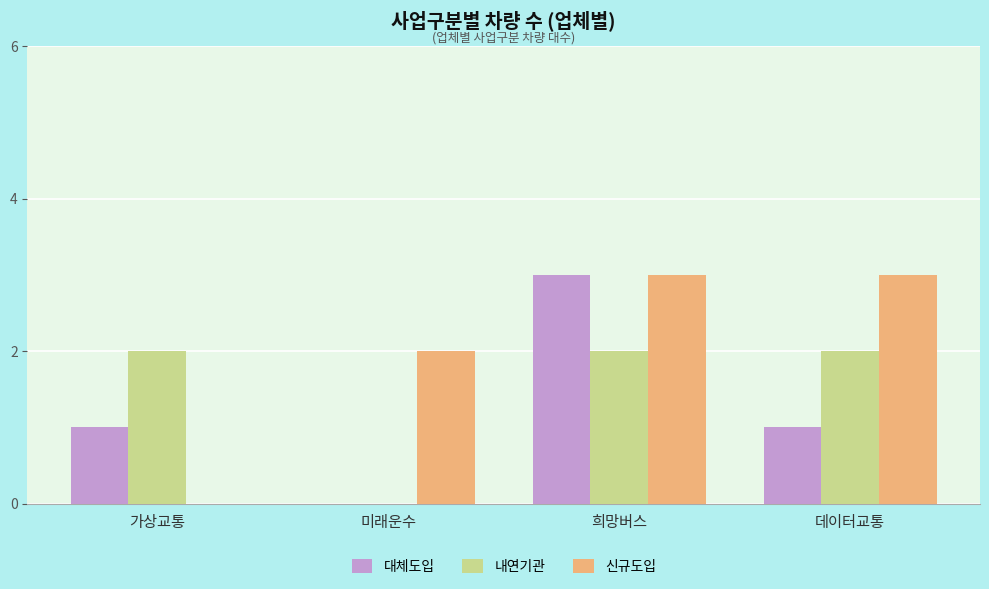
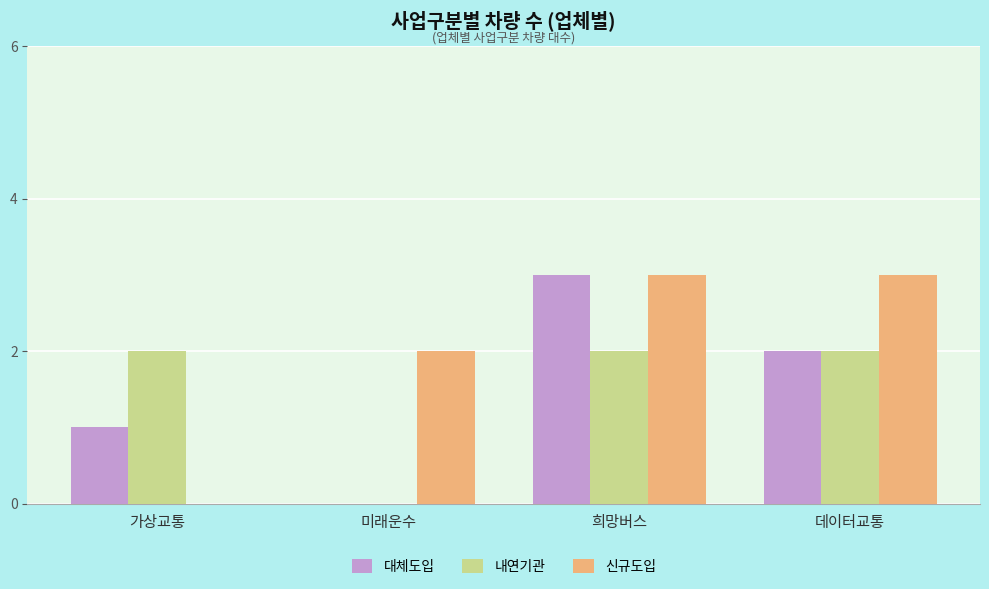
  {
    "대체도입": {
      "가상교통": 1,
      "미래운수": 0,
      "희망버스": 3,
-     "데이터교통": 1
+     "데이터교통": 2
    }
  }
